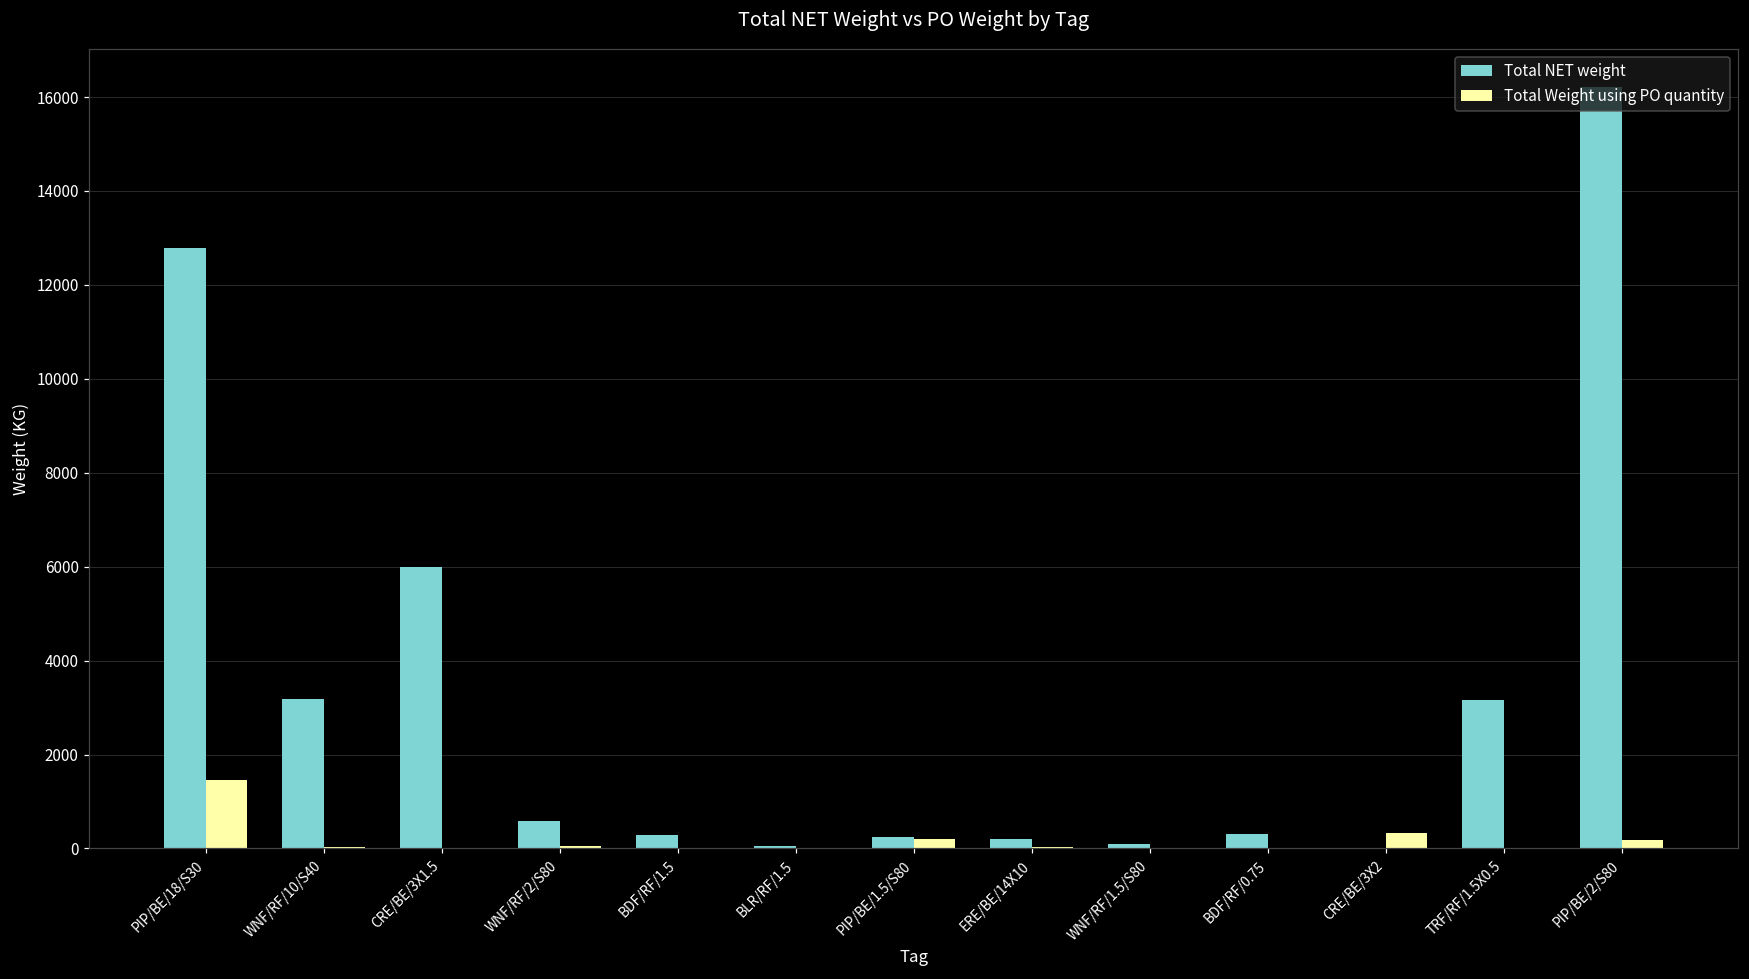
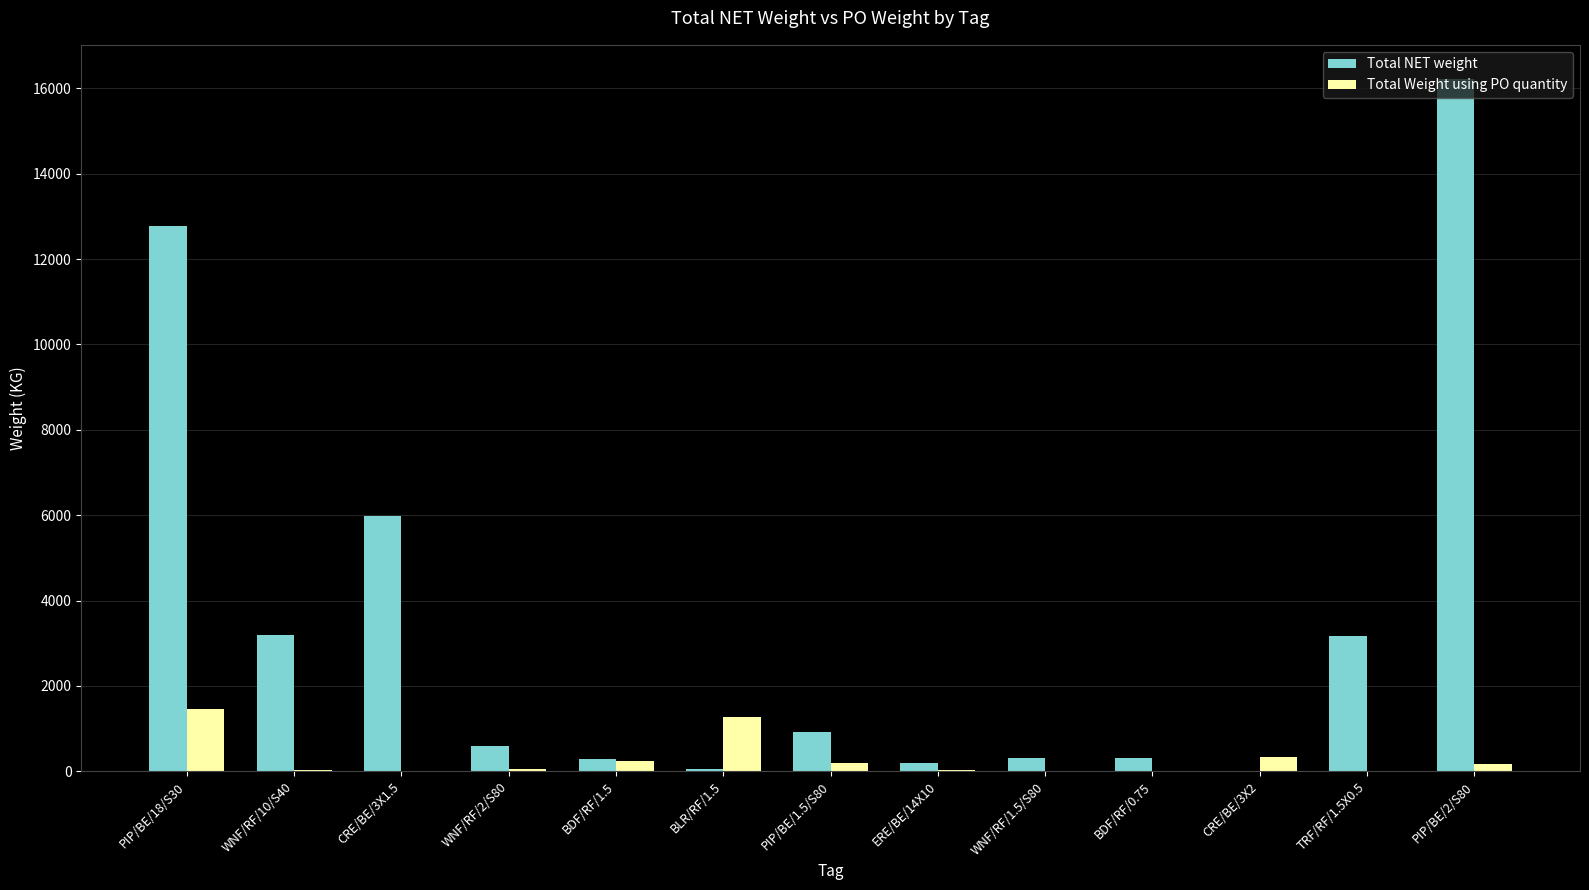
  {
    "Total NET weight": {
      "PIP/BE/18/S30": 12800,
      "WNF/RF/10/S40": 3200,
      "CRE/BE/3X1.5": 6000,
      "WNF/RF/2/S80": 600,
      "BDF/RF/1.5": 300,
      "BLR/RF/1.5": 100,
-     "PIP/BE/1.5/S80": 200,
+     "PIP/BE/1.5/S80": 900,
      "ERE/BE/14X10": 200,
-     "WNF/RF/1.5/S80": 100,
+     "WNF/RF/1.5/S80": 300,
      "BDF/RF/0.75": 300,
      "TRF/RF/1.5X0.5": 3200
    },
    "Total Weight using PO quantity": {
      "PIP/BE/18/S30": 1500,
      "WNF/RF/2/S80": 100,
-     "BDF/RF/1.5": 0,
-     "BLR/RF/1.5": 0,
+     "BDF/RF/1.5": 200,
+     "BLR/RF/1.5": 1300,
      "PIP/BE/1.5/S80": 200,
      "CRE/BE/3X2": 300,
      "PIP/BE/2/S80": 200
    }
  }
